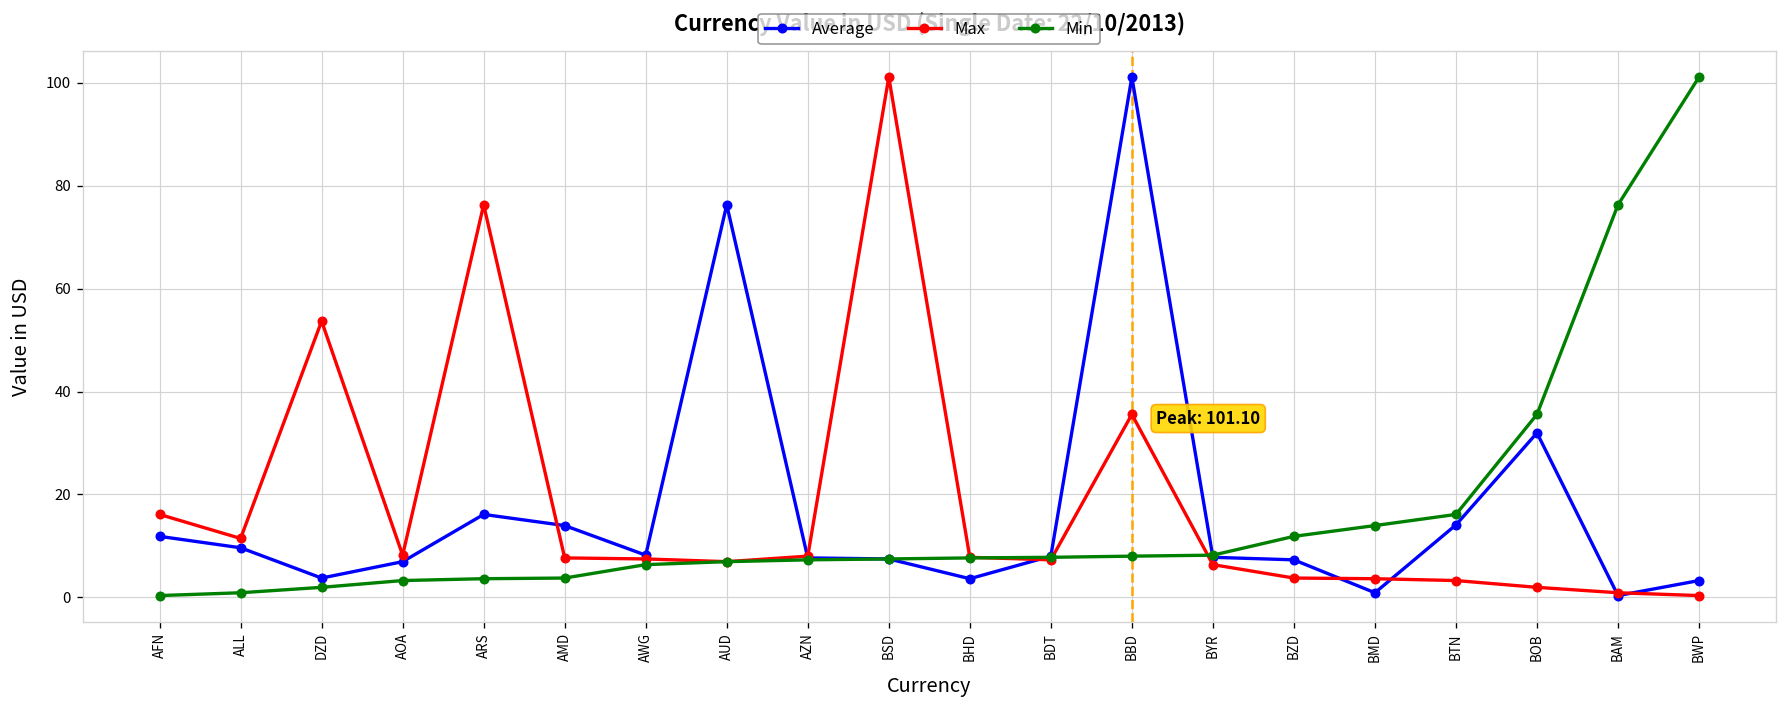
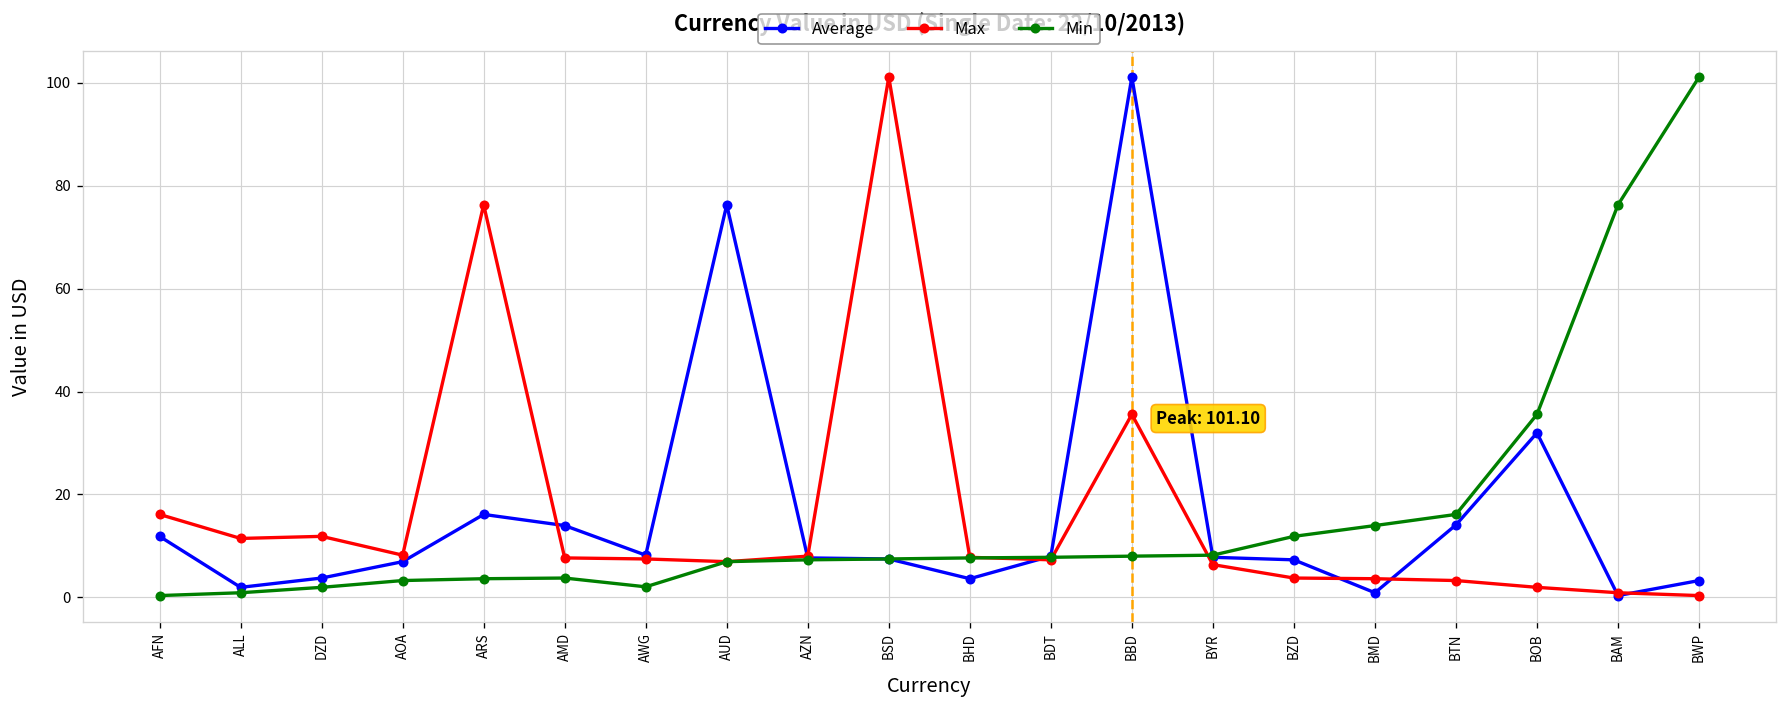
  {
    "Average": {
      "AFN": 12,
-     "ALL": 10,
+     "ALL": 2,
      "DZD": 4,
      "AOA": 7,
      "ARS": 16,
      "AMD": 14,
      "AWG": 8,
      "AUD": 76,
      "BHD": 4,
      "BBD": 101,
      "BZD": 7,
      "BMD": 1,
      "BTN": 14,
      "BOB": 32,
      "BWP": 3
    },
    "Max": {
      "AFN": 16,
      "ALL": 11,
-     "DZD": 54,
+     "DZD": 12,
      "AOA": 8,
      "ARS": 76,
      "AMD": 8,
      "AWG": 7,
      "BSD": 101,
      "BYR": 6,
      "BZD": 4,
      "BMD": 4,
      "BTN": 3,
      "BOB": 2,
      "BWP": 0
    },
    "Min": {
      "AFN": 0,
      "ALL": 1,
      "DZD": 2,
      "AOA": 3,
      "ARS": 4,
      "AMD": 4,
-     "AWG": 6,
+     "AWG": 2,
      "BBD": 8,
      "BZD": 12,
      "BMD": 14,
      "BTN": 16,
      "BOB": 36,
      "BAM": 76,
      "BWP": 101
    }
  }
